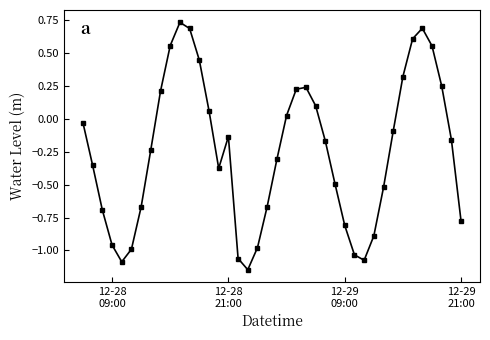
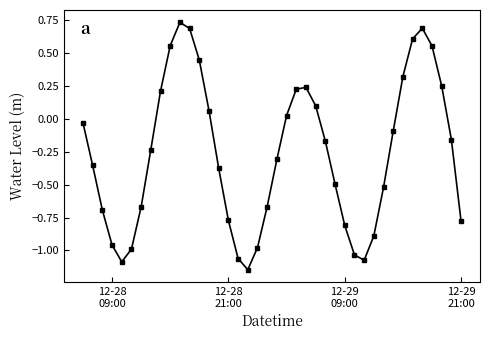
  {
    "12-28 09:00": -0.96,
-   "12-28 21:00": -0.13,
+   "12-28 21:00": -0.77,
    "12-29 09:00": -0.81,
    "12-29 21:00": -0.78
  }
